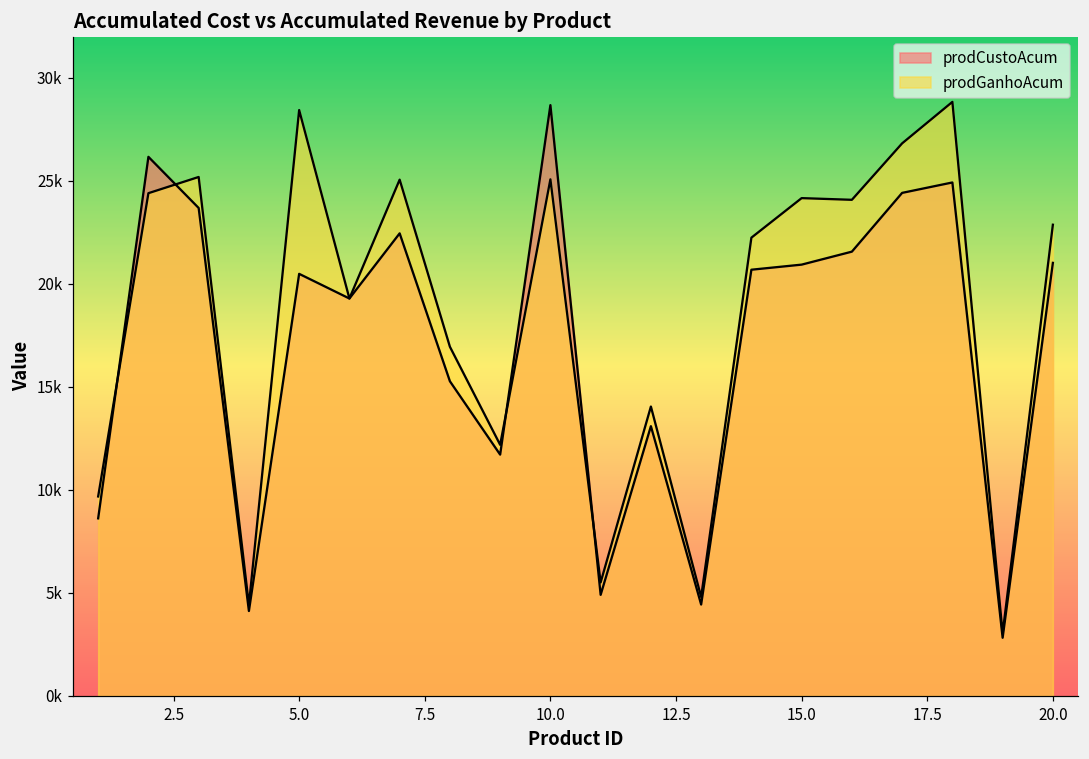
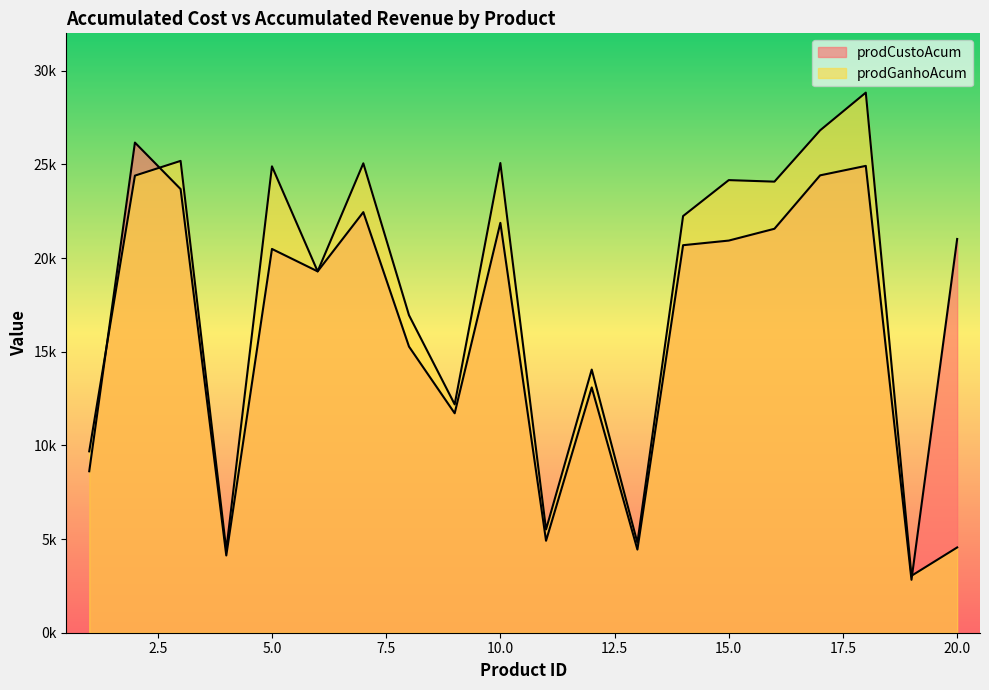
  {
    "prodCustoAcum": {
      "5.0": 20500,
-     "10.0": 28700,
+     "10.0": 21900,
      "15.0": 20900,
      "20.0": 21000
    },
    "prodGanhoAcum": {
-     "5.0": 28400,
+     "5.0": 24900,
      "10.0": 25100,
      "15.0": 24200,
-     "20.0": 22900
+     "20.0": 4600
    }
  }
